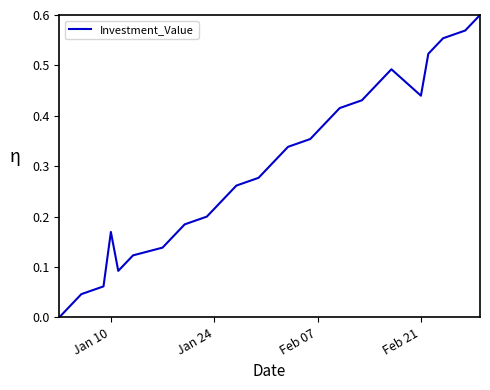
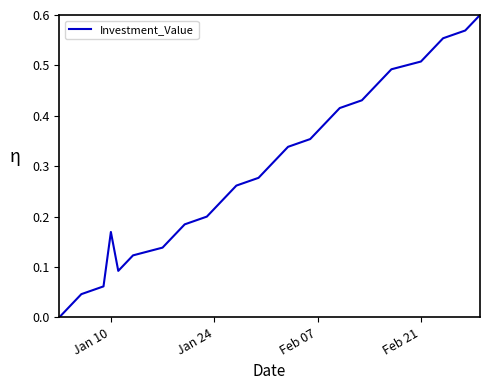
  {
    "Jan 10": 0.17,
    "Jan 24": 0.22,
    "Feb 07": 0.37,
-   "Feb 21": 0.44
+   "Feb 21": 0.51
  }
